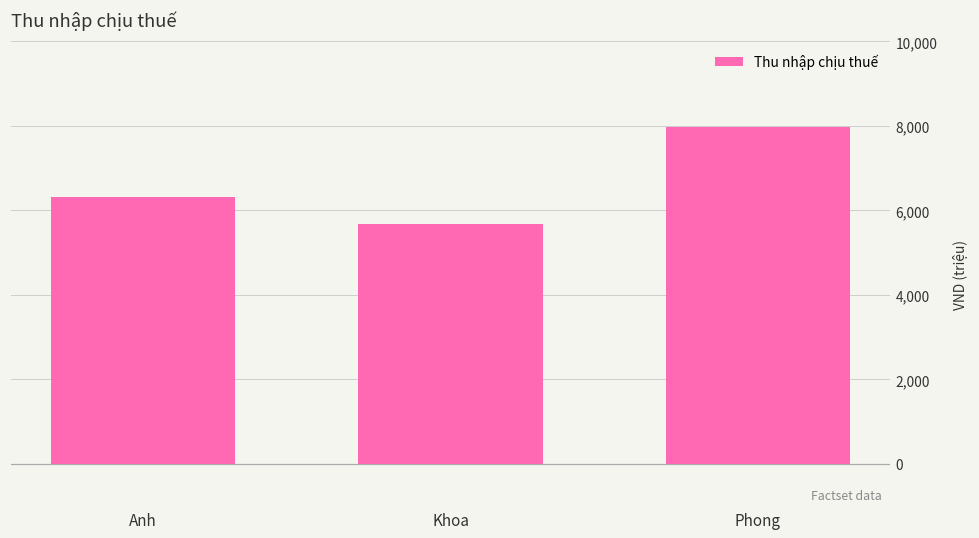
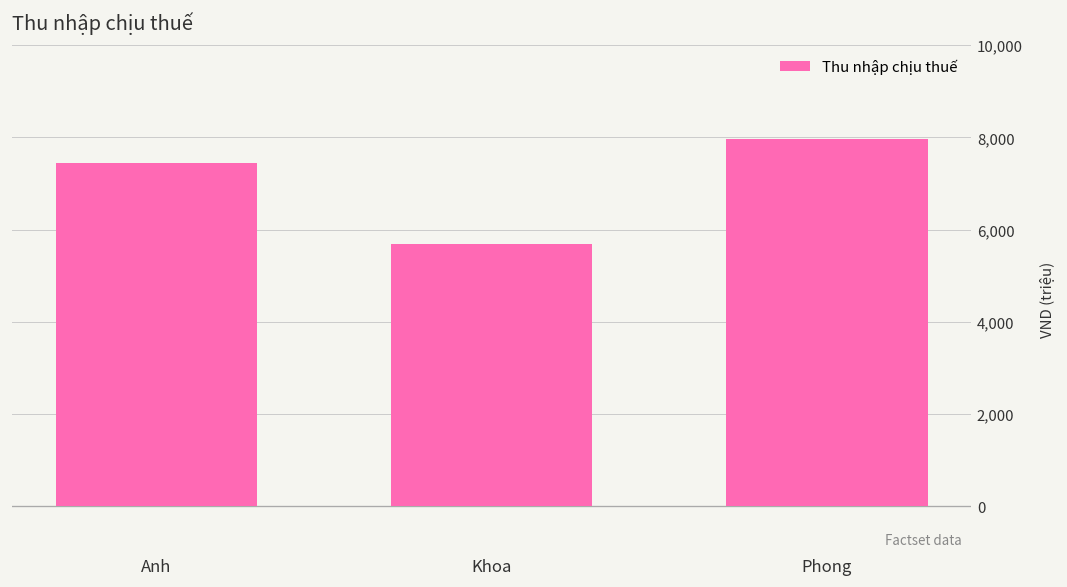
  {
-   "Anh": "6,300",
+   "Anh": "7,400",
    "Khoa": "5,700",
    "Phong": "8,000"
  }
